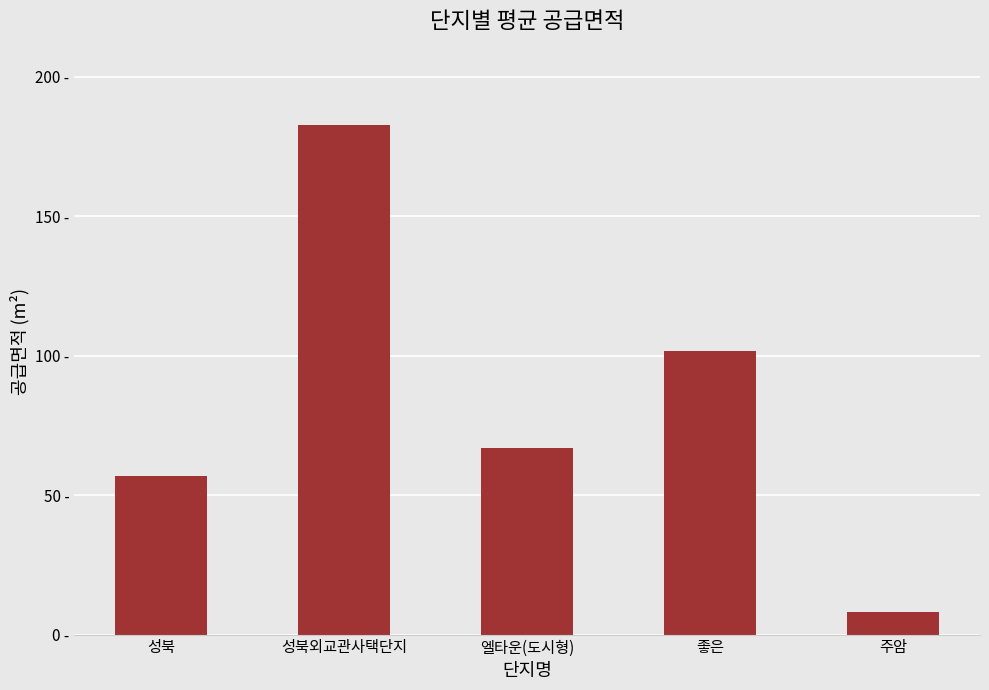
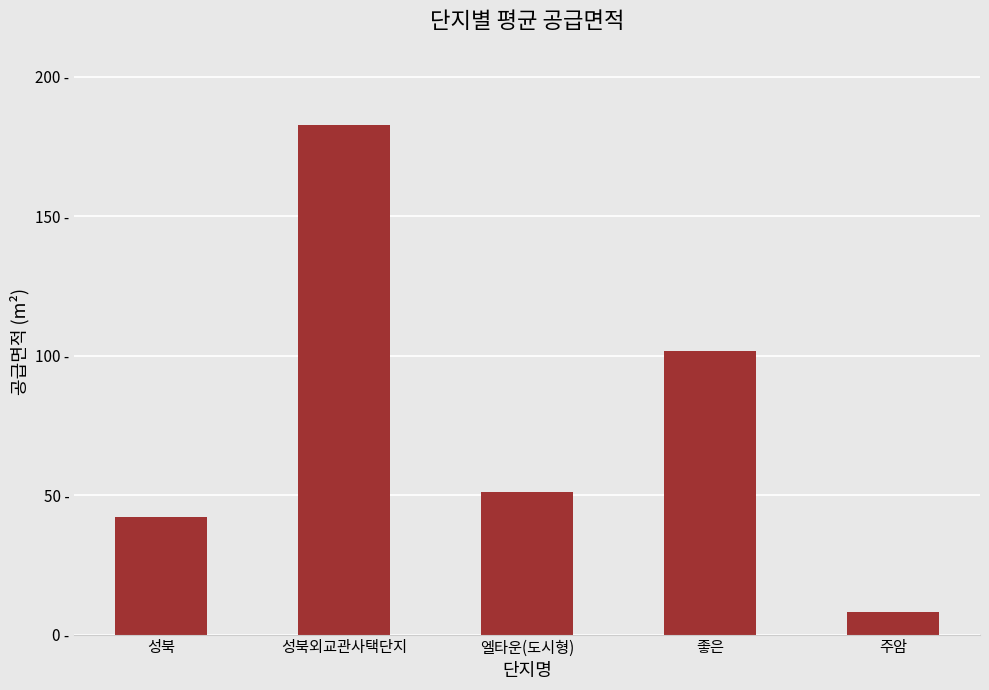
  {
-   "성북": "57 -",
+   "성북": "42 -",
    "성북외교관사택단지": "183 -",
-   "엘타운(도시형)": "67 -",
+   "엘타운(도시형)": "51 -",
    "좋은": "102 -",
    "주암": "8 -"
  }
